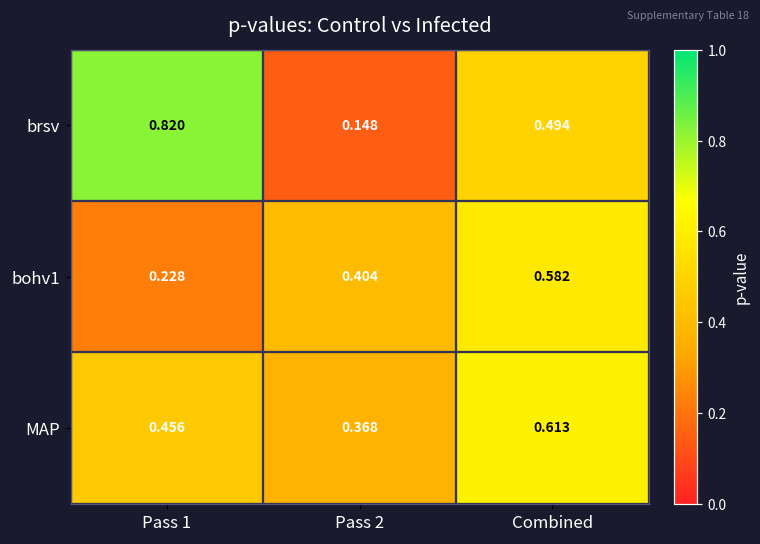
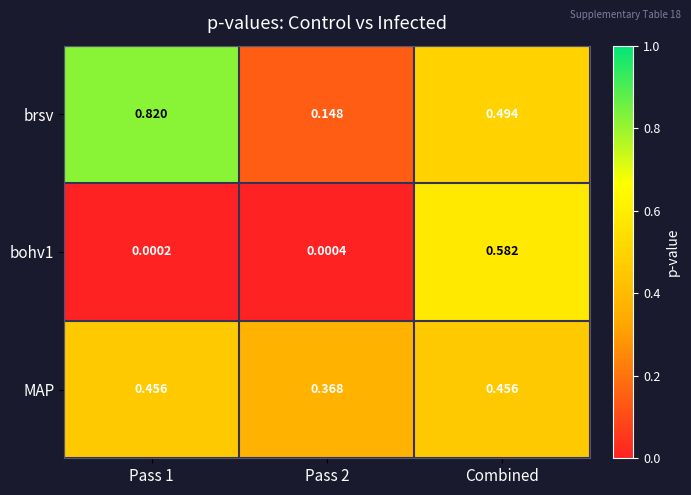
  {
    "brsv": {
      "Pass 1": 0.820,
      "Pass 2": 0.148,
      "Combined": 0.494
    },
    "bohv1": {
-     "Pass 1": 0.228,
-     "Pass 2": 0.404,
+     "Pass 1": 0.0002,
+     "Pass 2": 0.0004,
      "Combined": 0.582
    },
    "MAP": {
      "Pass 1": 0.456,
      "Pass 2": 0.368,
-     "Combined": 0.613
+     "Combined": 0.456
    }
  }
